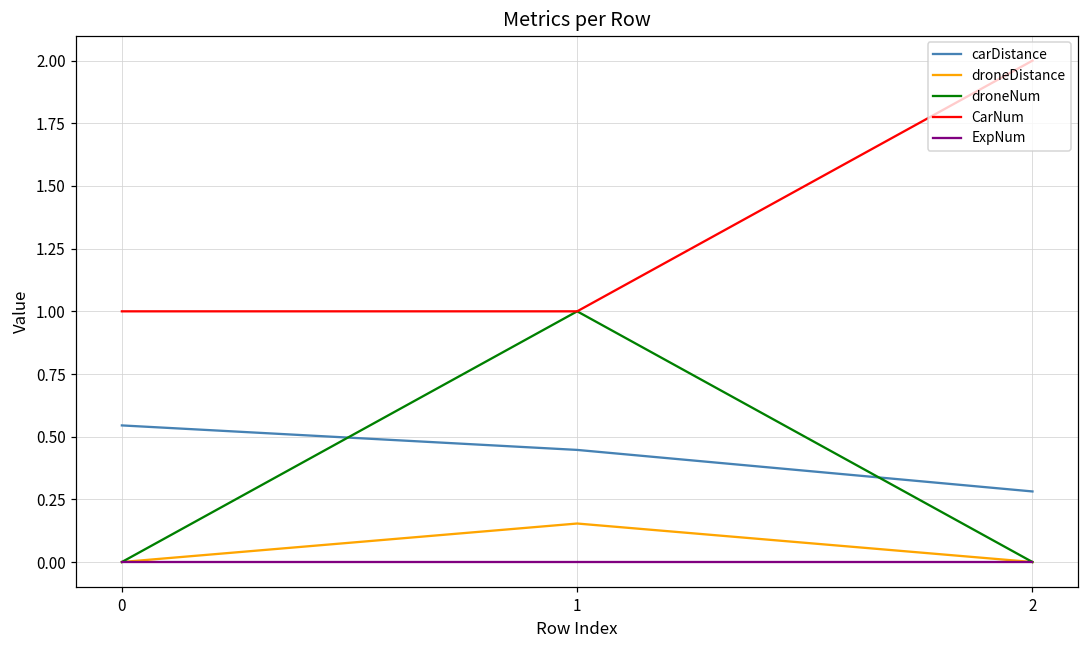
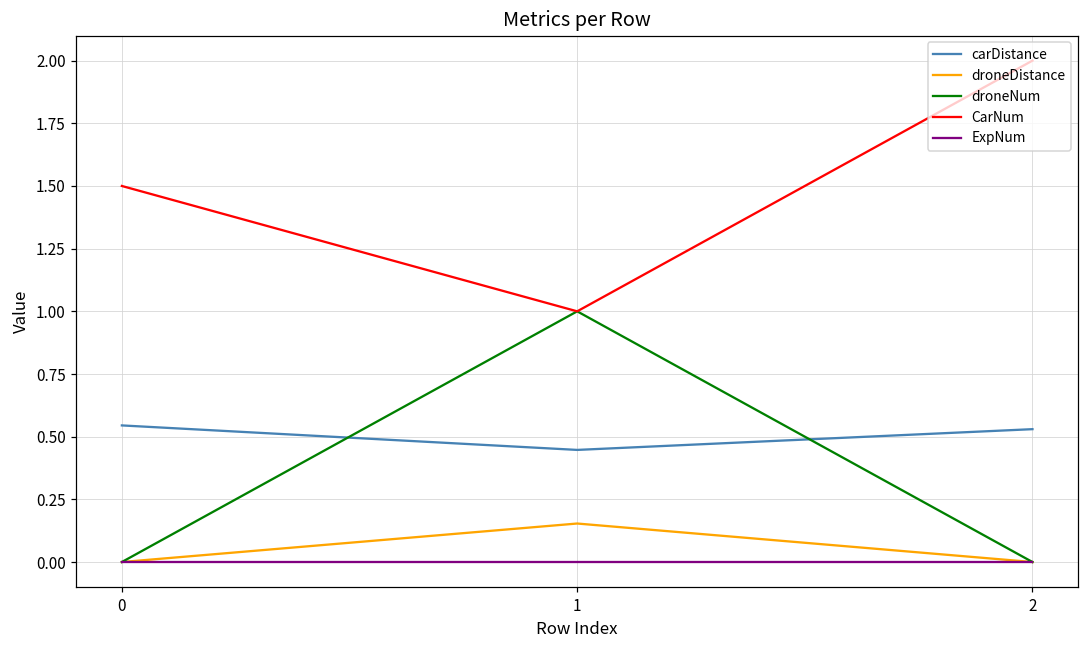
  {
    "carDistance": {
      "0": 0.54,
      "1": 0.45,
-     "2": 0.28
+     "2": 0.53
    },
    "droneDistance": {
      "1": 0.15
    },
    "CarNum": {
-     "0": 1.0
+     "0": 1.5
    },
    "ExpNum": {
      "1": 0.00
    }
  }
